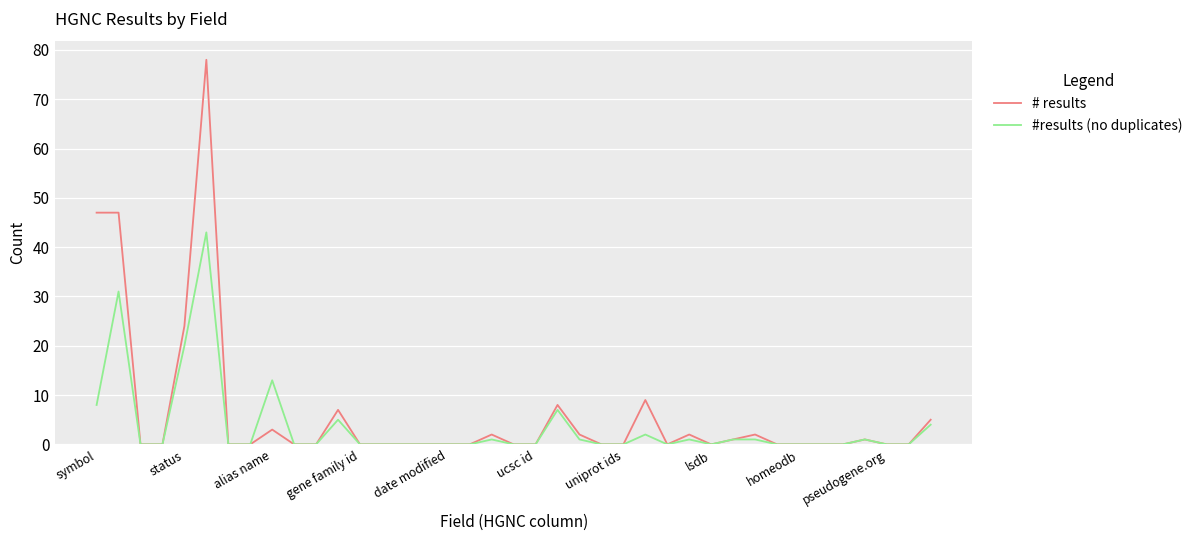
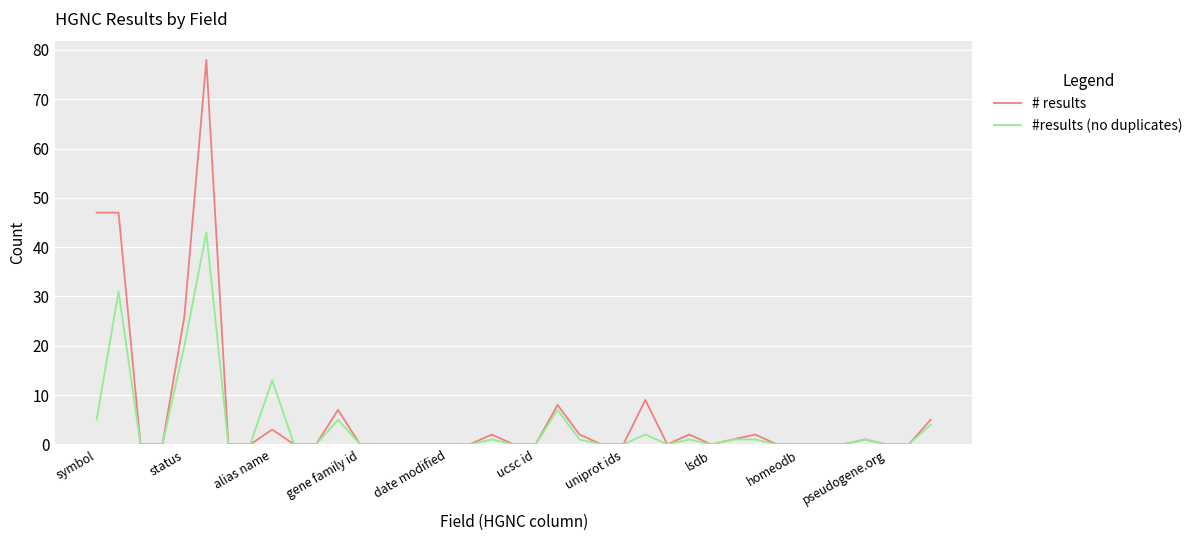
  {
    "# results": {
      "symbol": 47,
-     "status": 24,
+     "status": 26,
      "alias name": 3
    },
    "#results (no duplicates)": {
-     "symbol": 8,
+     "symbol": 5,
      "status": 20,
      "alias name": 13
    }
  }
